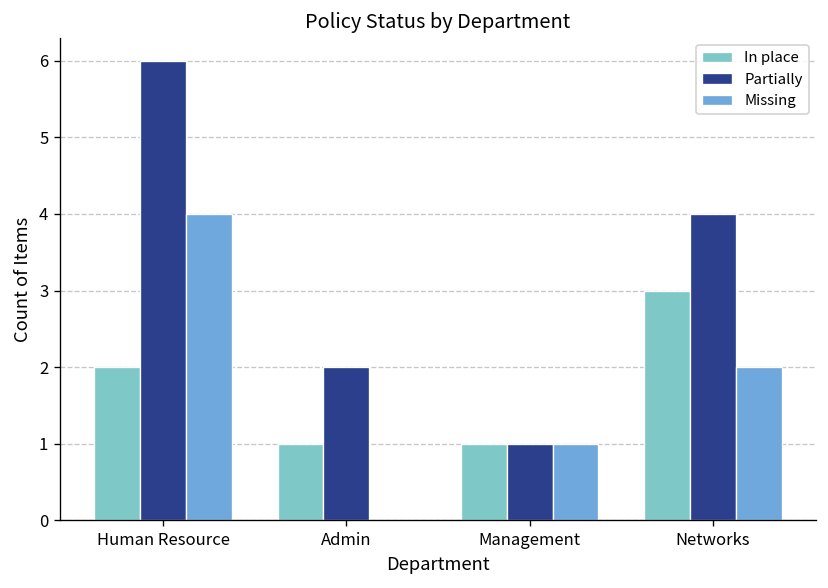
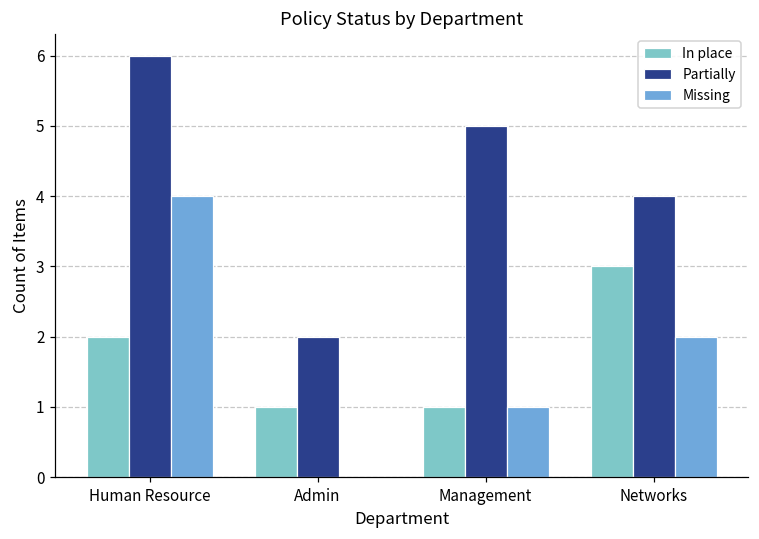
  {
    "Partially": {
      "Human Resource": 6,
      "Admin": 2,
-     "Management": 1,
+     "Management": 5,
      "Networks": 4
    }
  }
